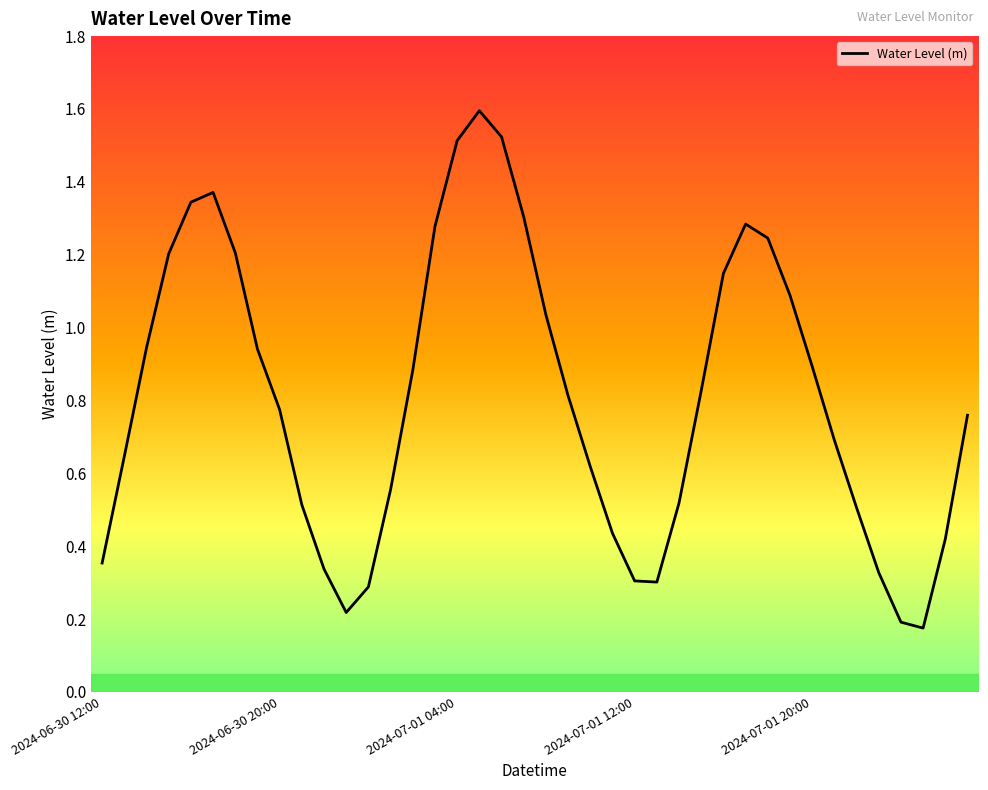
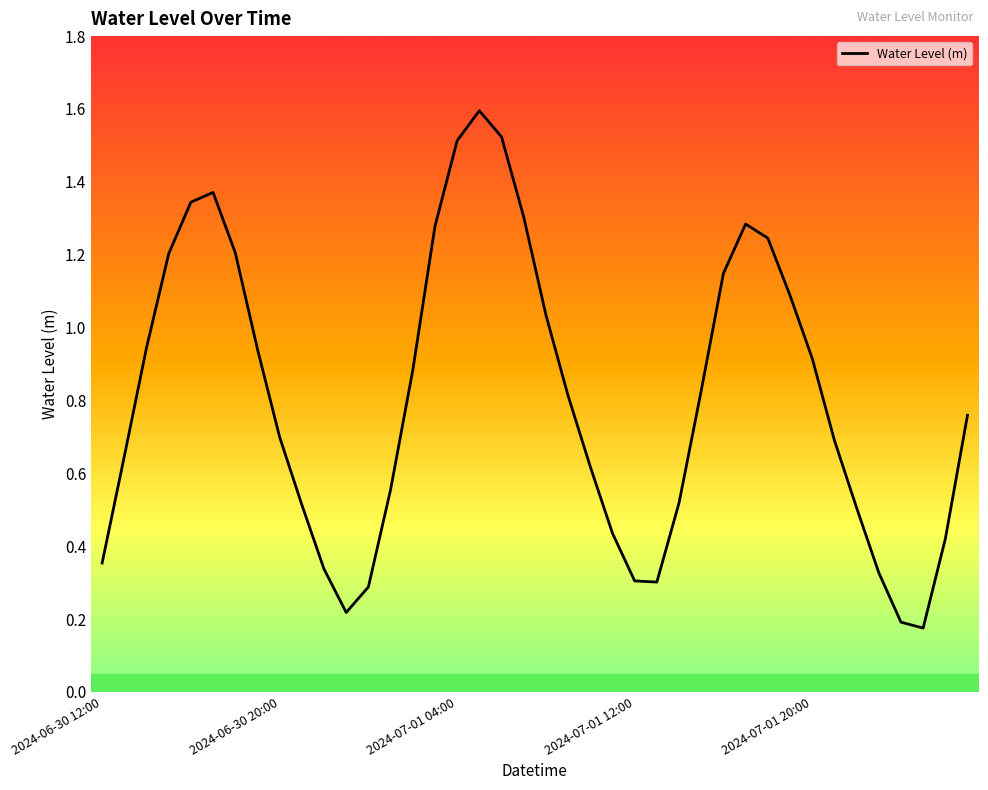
  {
    "2024-06-30 12:00": 0.35,
-   "2024-06-30 20:00": 0.77,
+   "2024-06-30 20:00": 0.70,
    "2024-07-01 04:00": 1.51,
    "2024-07-01 12:00": 0.30,
-   "2024-07-01 20:00": 0.89
+   "2024-07-01 20:00": 0.92
  }
